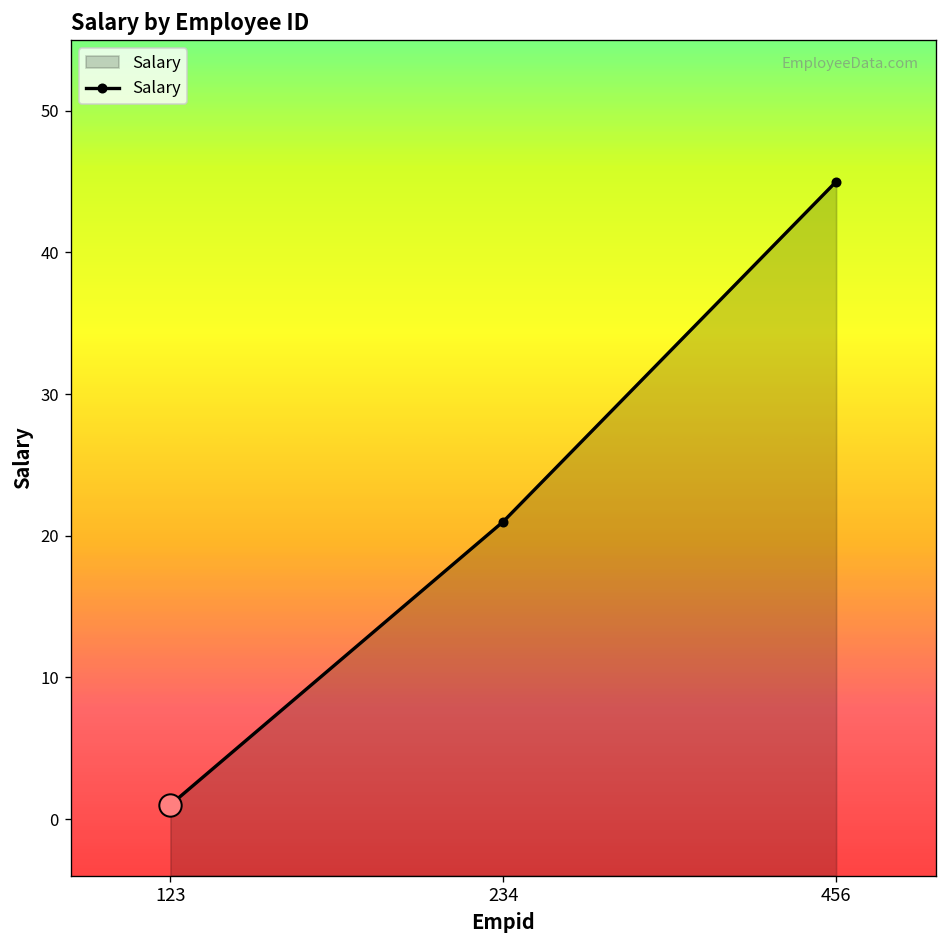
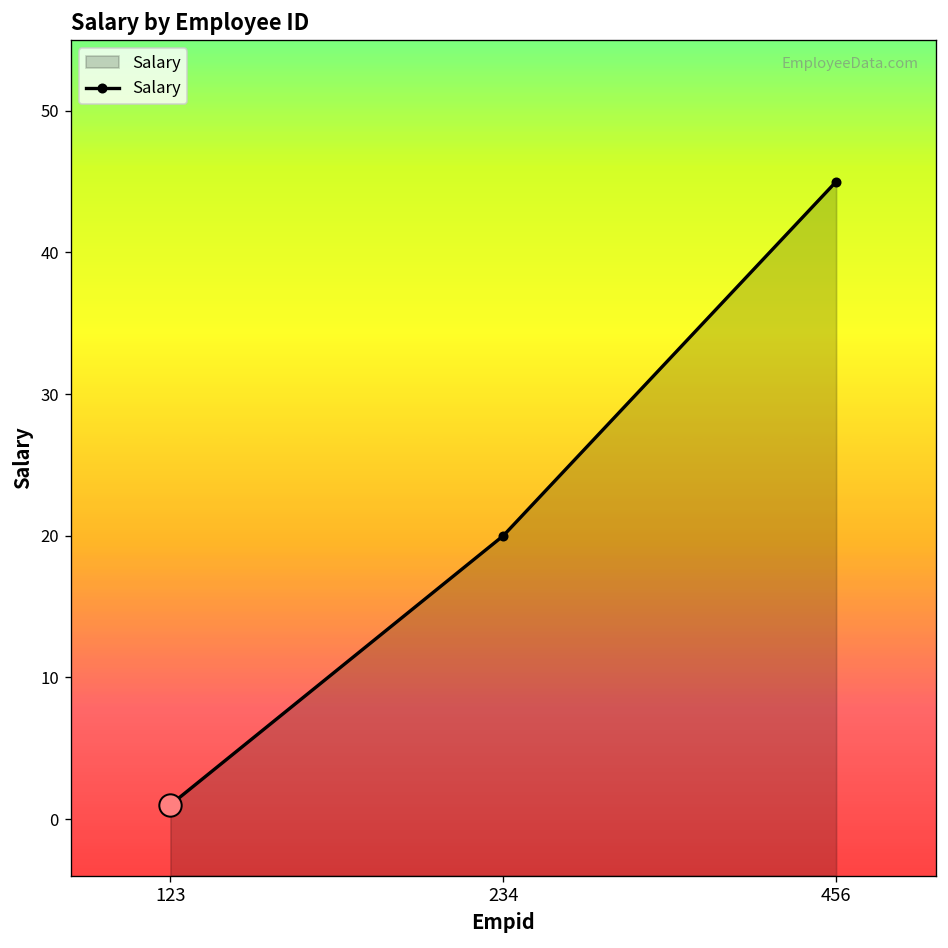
  {
    "Salary": {
-     "234": 21,
+     "234": 20,
      "456": 45
    }
  }
